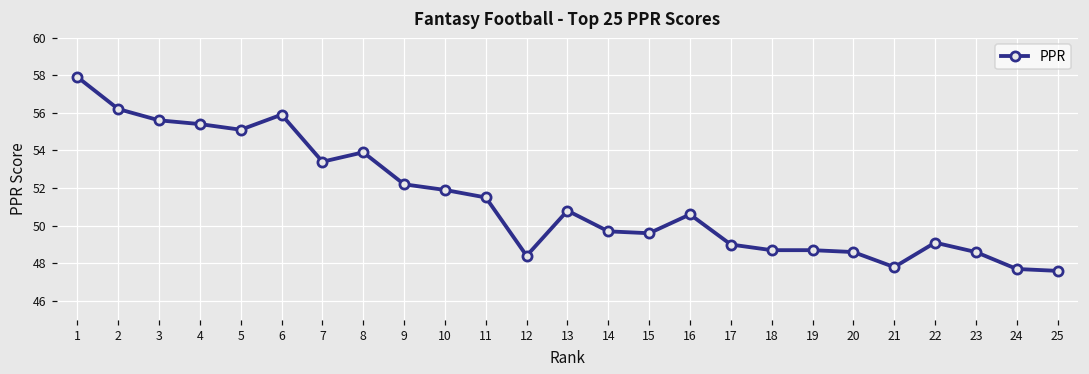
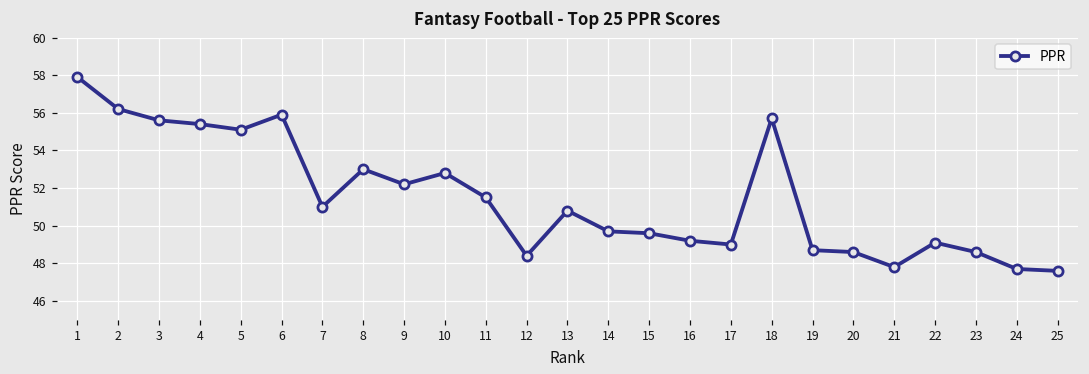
  {
    "1": 57.9,
    "2": 56.2,
    "3": 55.6,
    "4": 55.4,
    "5": 55.1,
    "6": 55.9,
-   "7": 53.4,
-   "8": 53.9,
+   "7": 51.0,
+   "8": 53.0,
    "9": 52.2,
-   "10": 51.9,
+   "10": 52.8,
    "11": 51.5,
    "12": 48.4,
    "13": 50.8,
    "14": 49.7,
    "15": 49.6,
-   "16": 50.6,
+   "16": 49.2,
    "17": 49.0,
-   "18": 48.7,
+   "18": 55.7,
    "19": 48.7,
    "20": 48.6,
    "21": 47.8,
    "22": 49.1,
    "23": 48.6,
    "24": 47.7,
    "25": 47.6
  }
